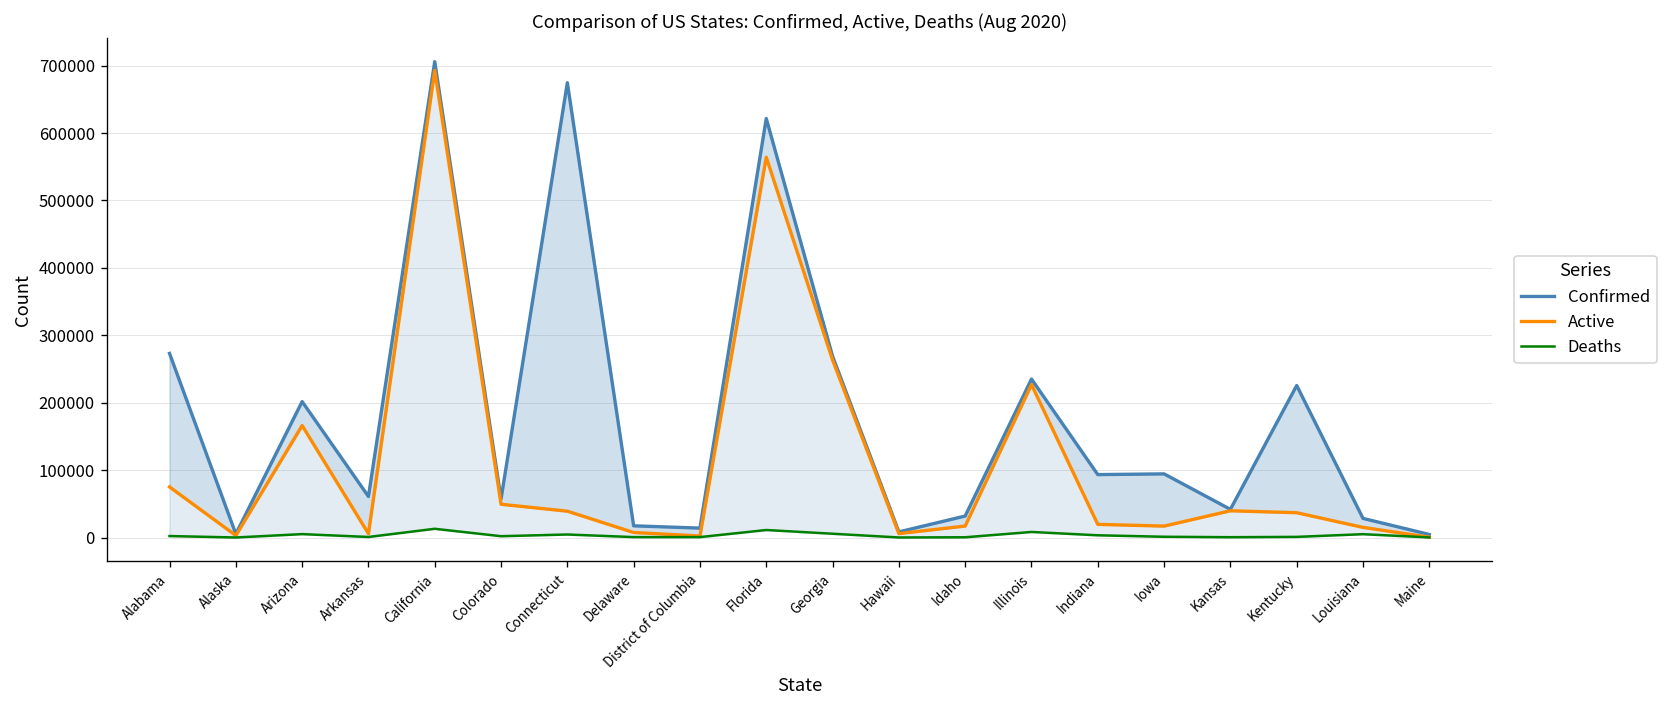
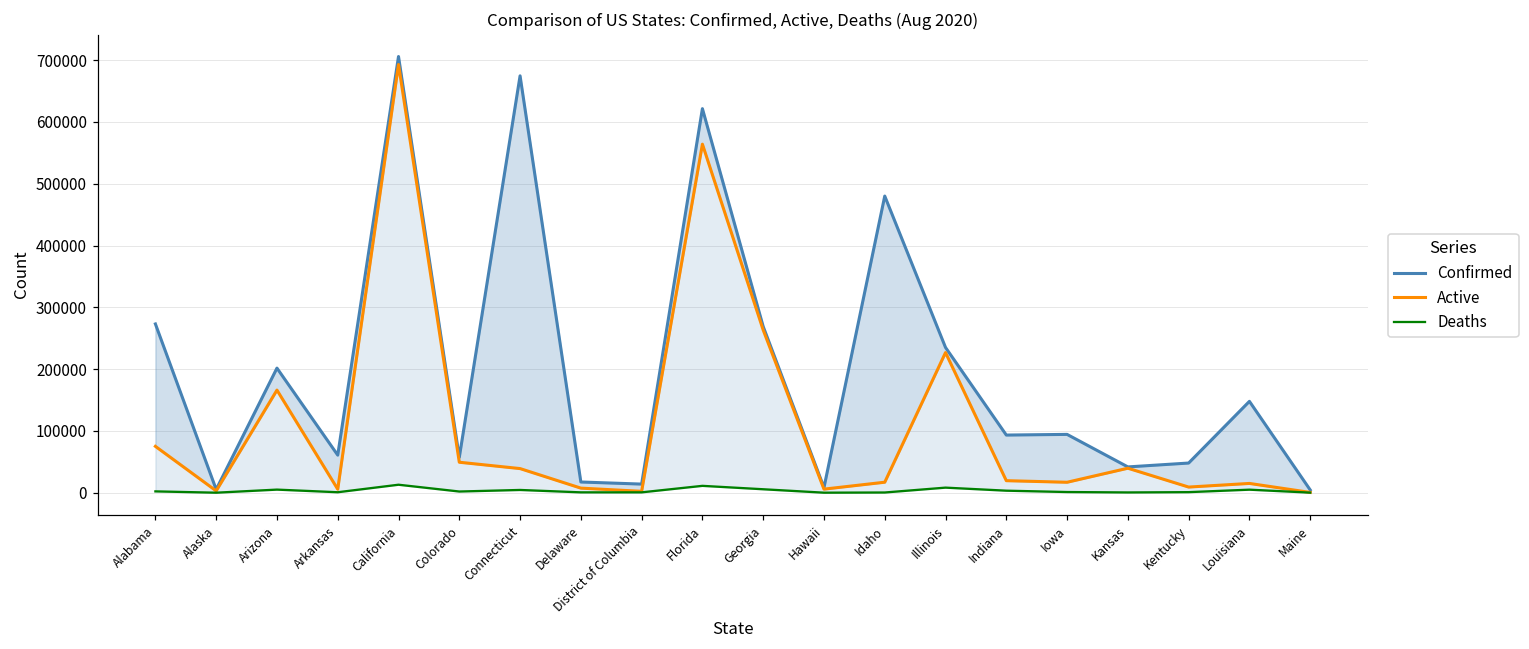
  {
    "Confirmed": {
      "Alabama": 270000,
      "Arizona": 200000,
      "Arkansas": 60000,
      "California": 710000,
      "Colorado": 60000,
      "Connecticut": 670000,
      "Delaware": 20000,
      "District of Columbia": 10000,
      "Florida": 620000,
      "Georgia": 270000,
-     "Idaho": 30000,
+     "Idaho": 480000,
      "Illinois": 240000,
      "Indiana": 90000,
      "Iowa": 90000,
-     "Kentucky": 230000,
-     "Louisiana": 30000
+     "Kentucky": 50000,
+     "Louisiana": 150000
    },
    "Active": {
      "Alabama": 80000,
      "Arizona": 170000,
      "Arkansas": 10000,
      "California": 690000,
      "Colorado": 50000,
      "Connecticut": 40000,
      "Delaware": 10000,
      "Florida": 560000,
      "Georgia": 260000,
      "Idaho": 20000,
      "Illinois": 230000,
      "Indiana": 20000,
      "Iowa": 20000,
-     "Kentucky": 40000,
+     "Kentucky": 10000,
      "Louisiana": 20000
    },
    "Deaths": {
      "Alabama": 0,
      "Arizona": 10000,
      "Arkansas": 0,
      "California": 10000,
      "Colorado": 0,
      "Connecticut": 0,
      "Delaware": 0,
      "Florida": 10000,
      "Georgia": 10000,
      "Hawaii": 0,
      "Idaho": 0,
      "Illinois": 10000,
      "Indiana": 0,
      "Iowa": 0,
      "Kansas": 0,
      "Kentucky": 0,
      "Louisiana": 0
    }
  }
